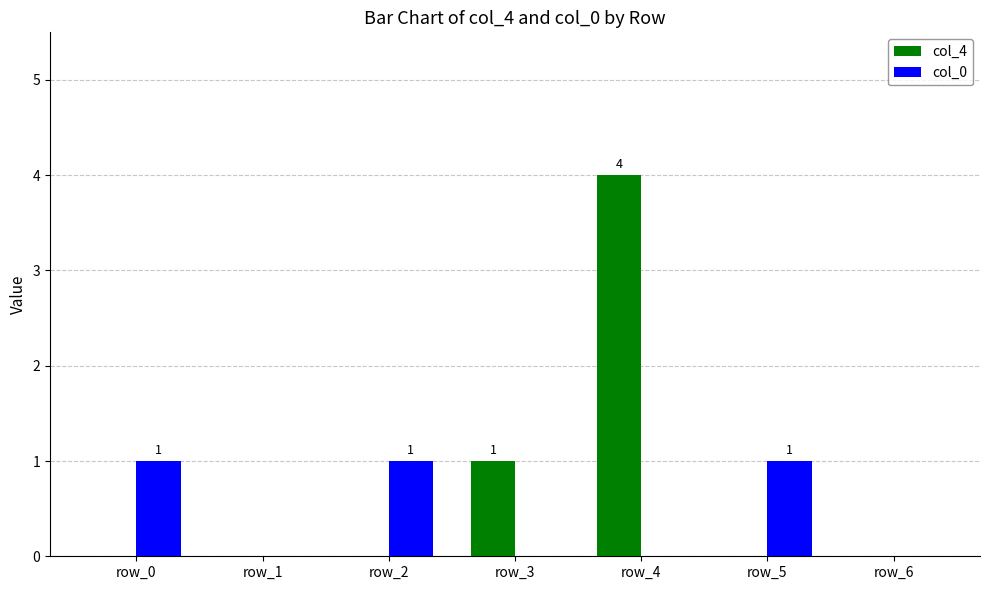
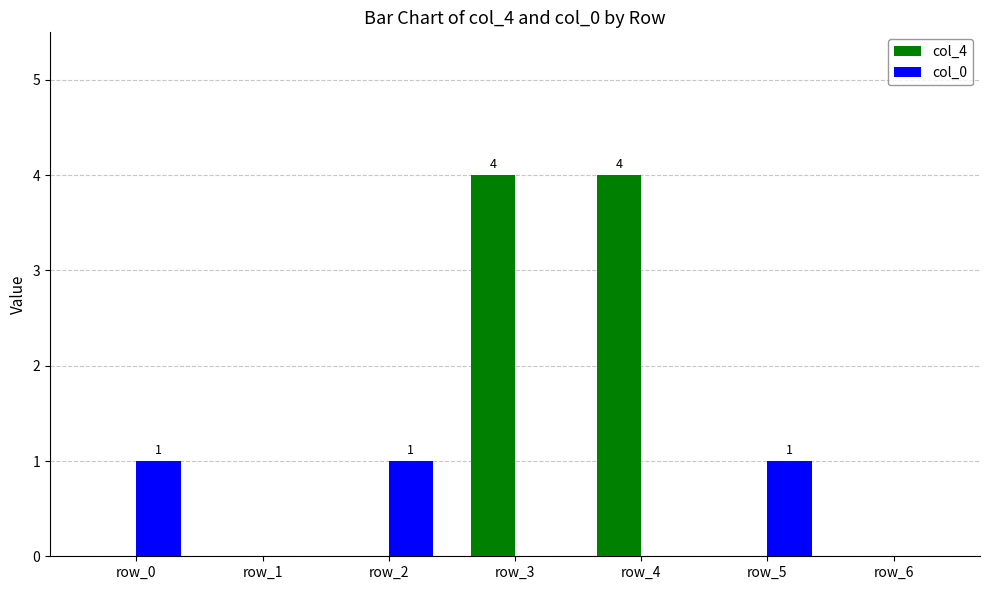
  {
    "col_4": {
-     "row_3": 1,
+     "row_3": 4,
      "row_4": 4
    },
    "col_0": {
      "row_0": 1,
      "row_2": 1,
      "row_5": 1
    }
  }
